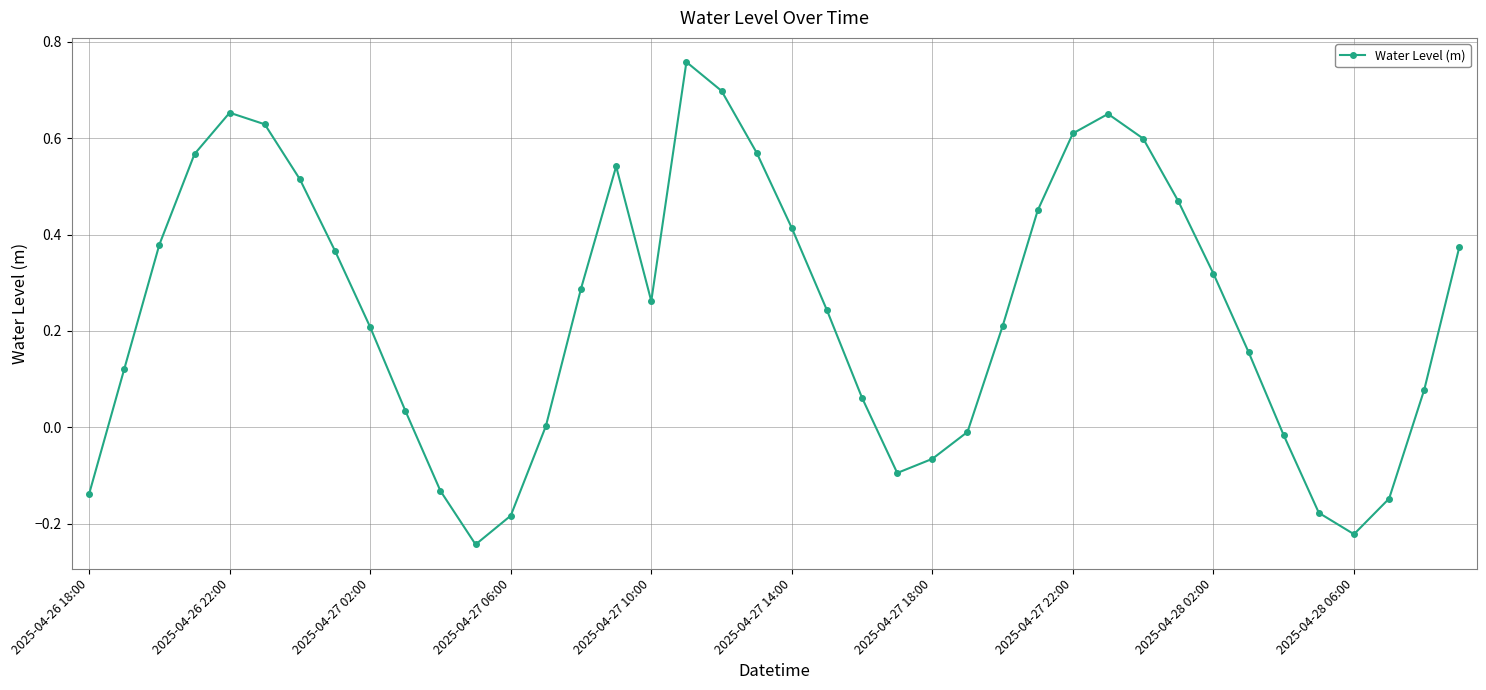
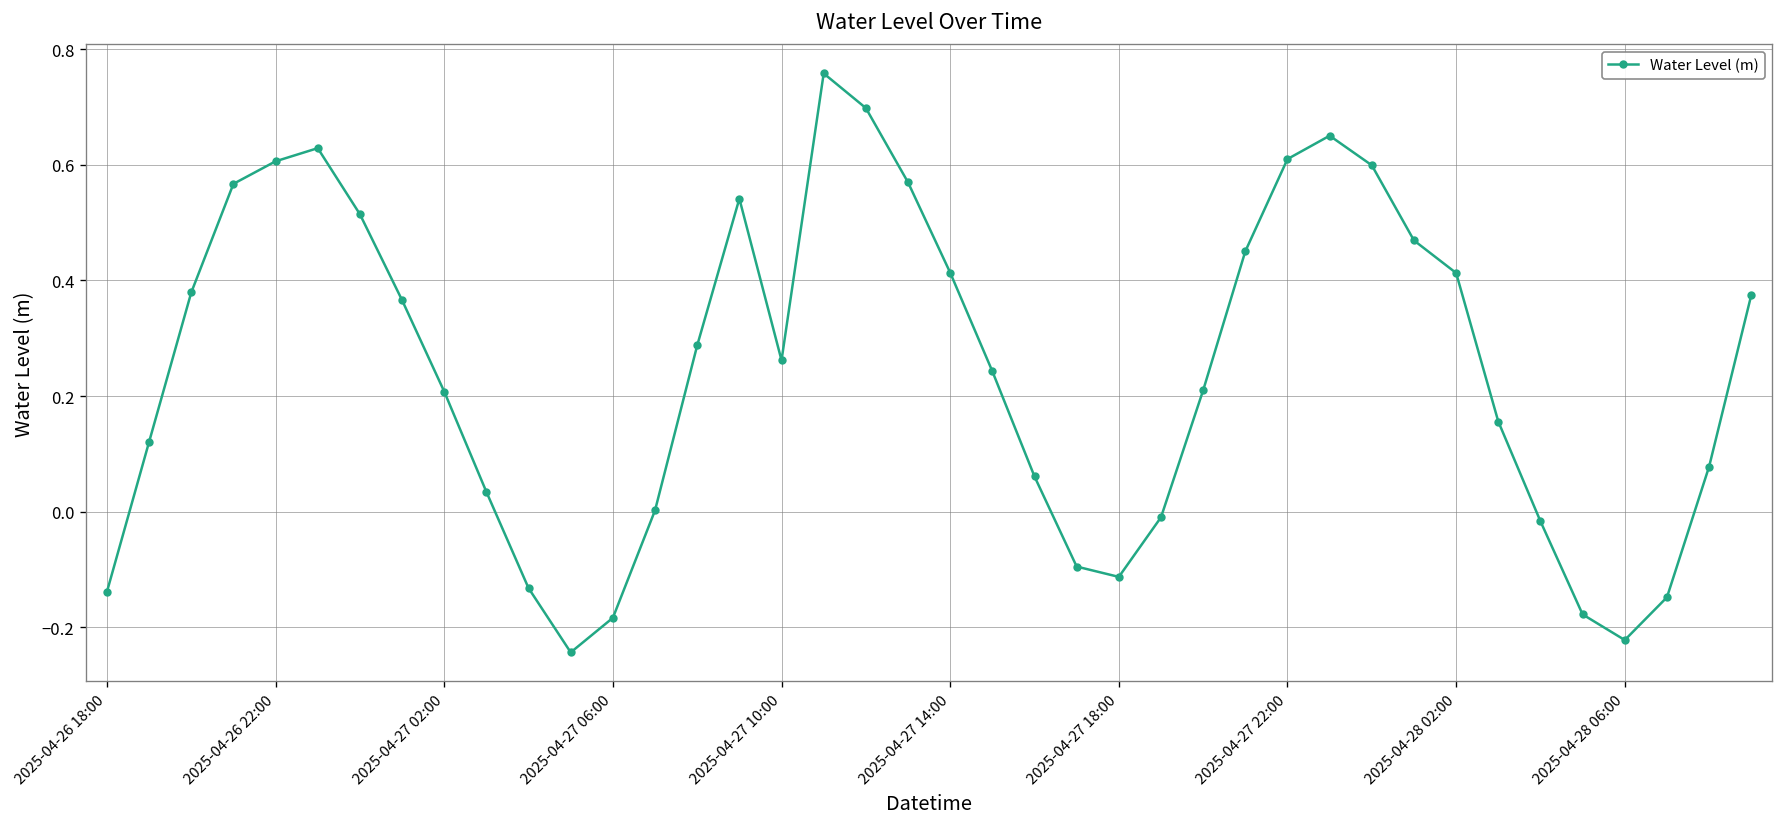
  {
    "2025-04-26 18:00": -0.14,
-   "2025-04-26 22:00": 0.65,
+   "2025-04-26 22:00": 0.61,
    "2025-04-27 02:00": 0.21,
    "2025-04-27 06:00": -0.18,
    "2025-04-27 10:00": 0.26,
    "2025-04-27 14:00": 0.41,
-   "2025-04-27 18:00": -0.07,
+   "2025-04-27 18:00": -0.11,
    "2025-04-27 22:00": 0.61,
-   "2025-04-28 02:00": 0.32,
+   "2025-04-28 02:00": 0.41,
    "2025-04-28 06:00": -0.22
  }
